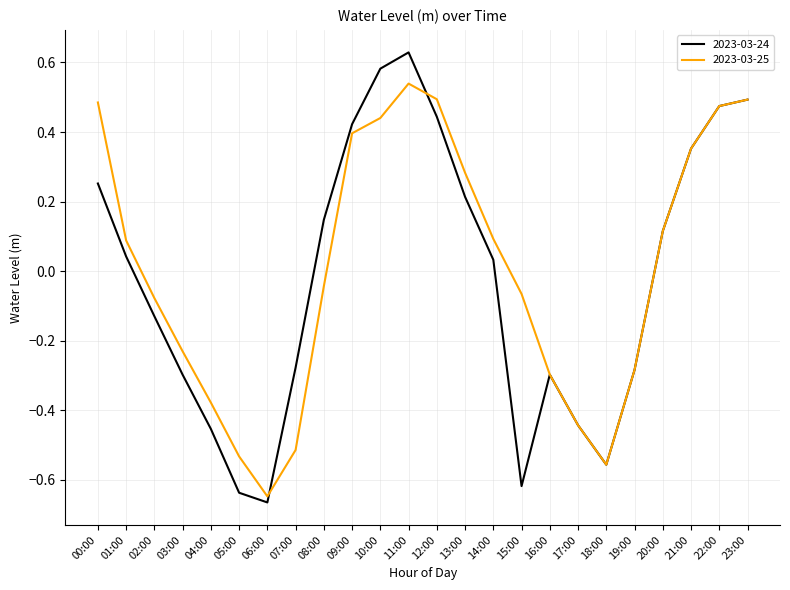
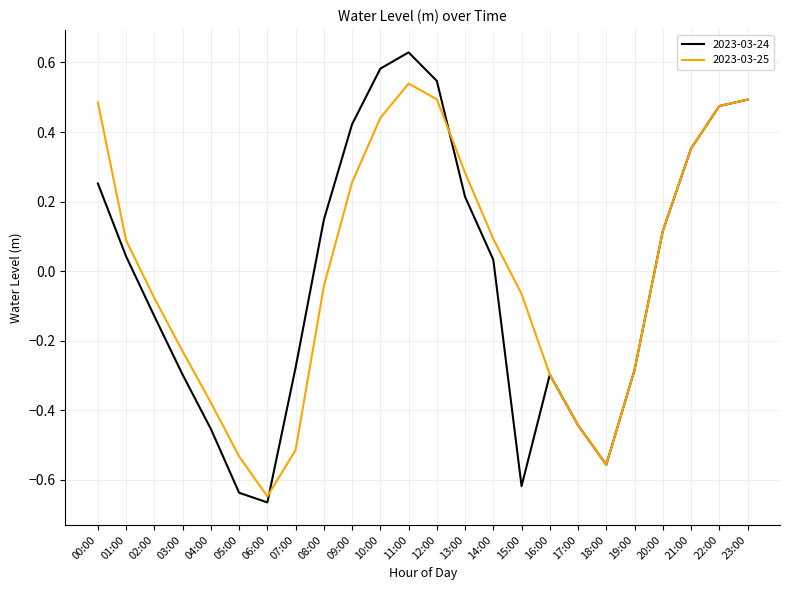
  {
    "2023-03-24": {
      "00:00": 0.25,
      "01:00": 0.04,
      "02:00": -0.13,
      "03:00": -0.30,
      "04:00": -0.45,
      "05:00": -0.64,
      "06:00": -0.67,
      "07:00": -0.28,
      "08:00": 0.15,
      "09:00": 0.42,
      "10:00": 0.58,
      "11:00": 0.63,
-     "12:00": 0.44,
+     "12:00": 0.55,
      "13:00": 0.21,
      "14:00": 0.03,
      "15:00": -0.62
    },
    "2023-03-25": {
      "00:00": 0.48,
      "01:00": 0.09,
      "02:00": -0.08,
      "03:00": -0.23,
      "04:00": -0.38,
      "05:00": -0.53,
      "06:00": -0.65,
      "07:00": -0.51,
      "08:00": -0.04,
-     "09:00": 0.40,
+     "09:00": 0.26,
      "10:00": 0.44,
      "11:00": 0.54,
      "12:00": 0.49,
      "13:00": 0.28,
      "14:00": 0.09,
      "15:00": -0.07
    }
  }
